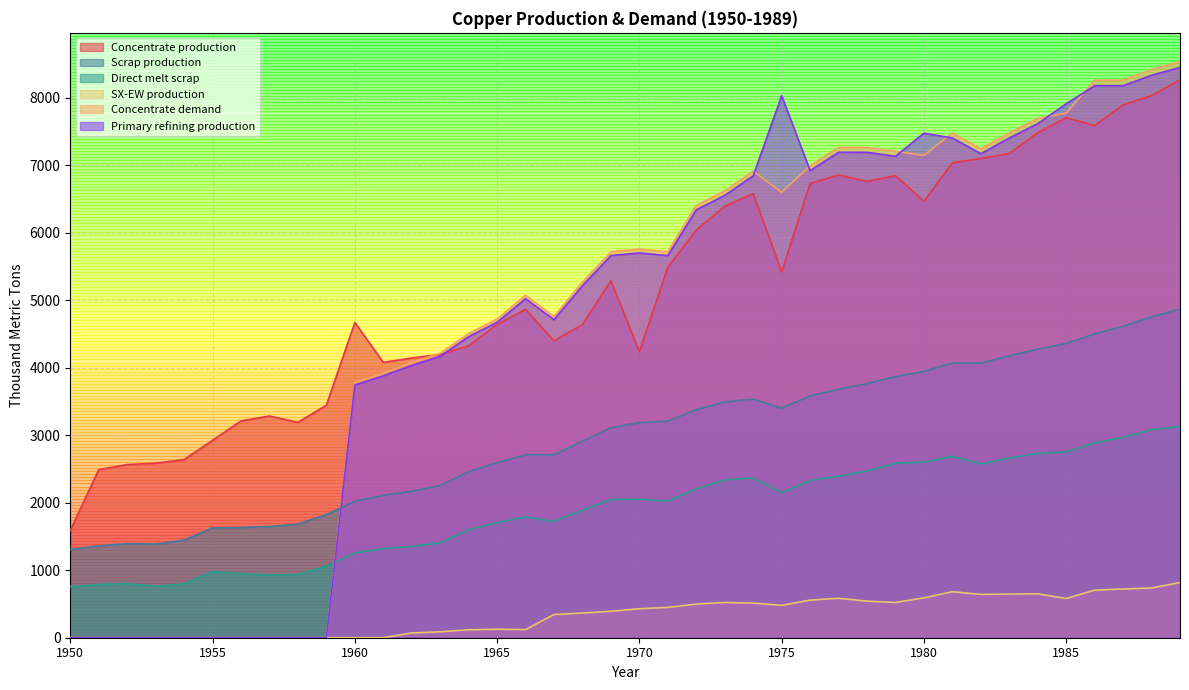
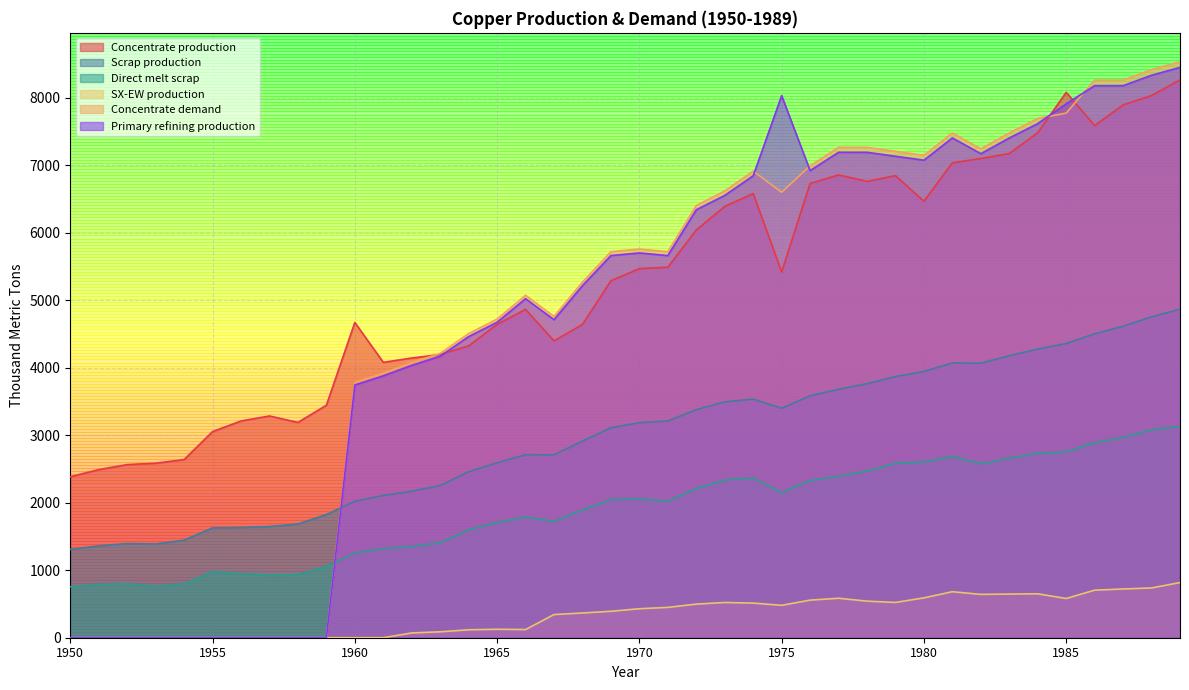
  {
    "Concentrate production": {
-     "1950": 1600,
-     "1955": 2900,
+     "1950": 2400,
+     "1955": 3100,
      "1960": 4700,
-     "1970": 4200,
+     "1970": 5500,
      "1975": 5400,
      "1980": 6500,
-     "1985": 7700
+     "1985": 8100
    },
    "Primary refining production": {
      "1960": 3700,
      "1970": 5700,
      "1975": 8000,
-     "1980": 7500,
+     "1980": 7100,
      "1985": 7900
    }
  }
